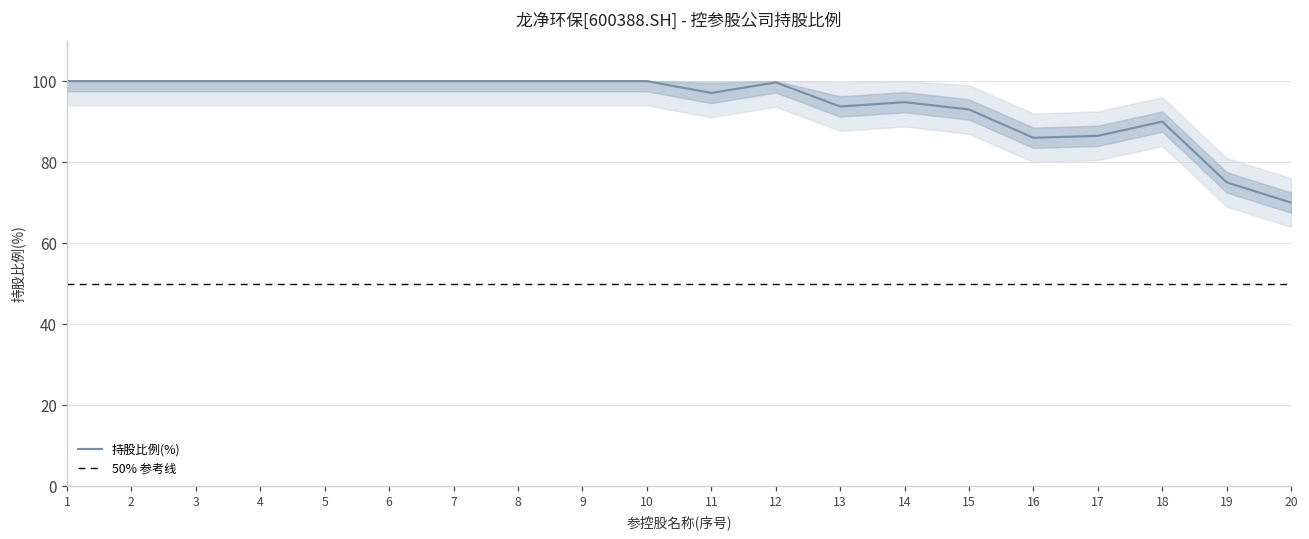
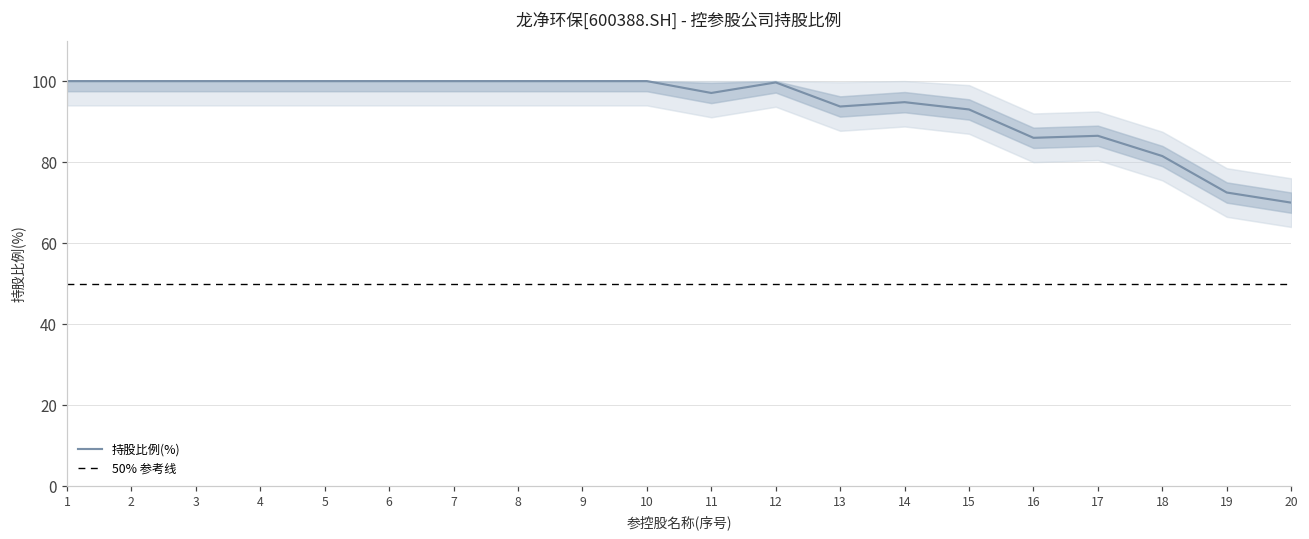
  {
    "持股比例(%)": {
      "11": 97,
      "13": 94,
      "14": 95,
      "15": 93,
      "16": 86,
      "17": 87,
-     "18": 90,
-     "19": 75,
+     "18": 82,
+     "19": 73,
      "20": 70
    }
  }
